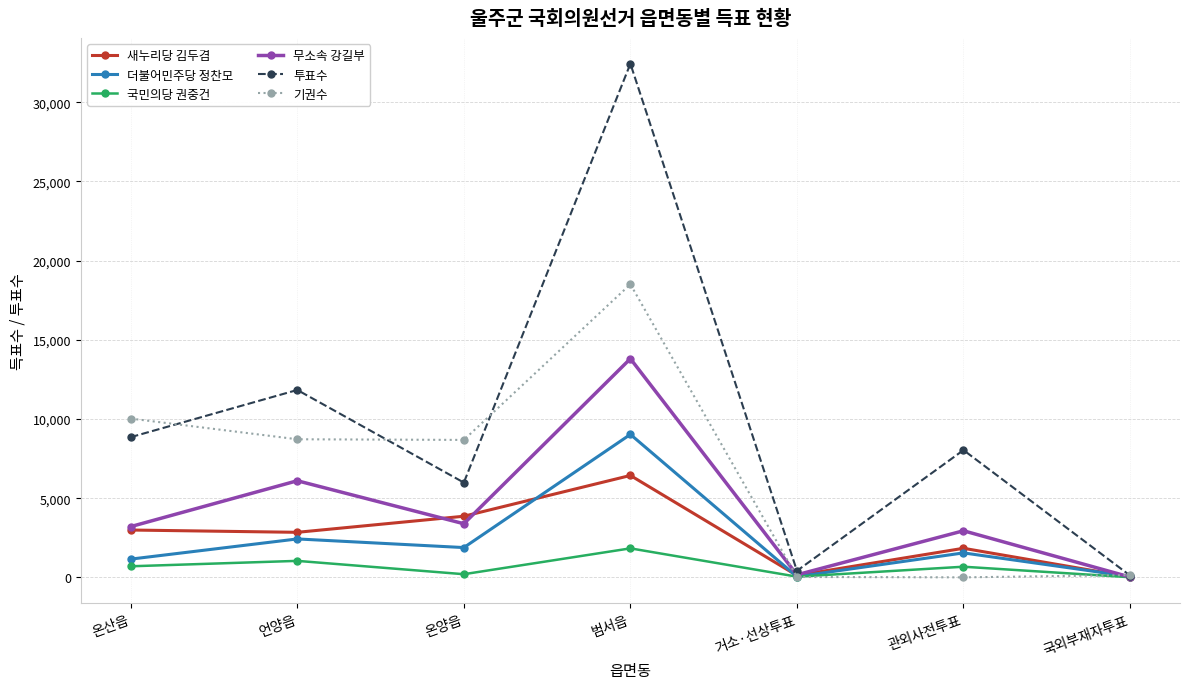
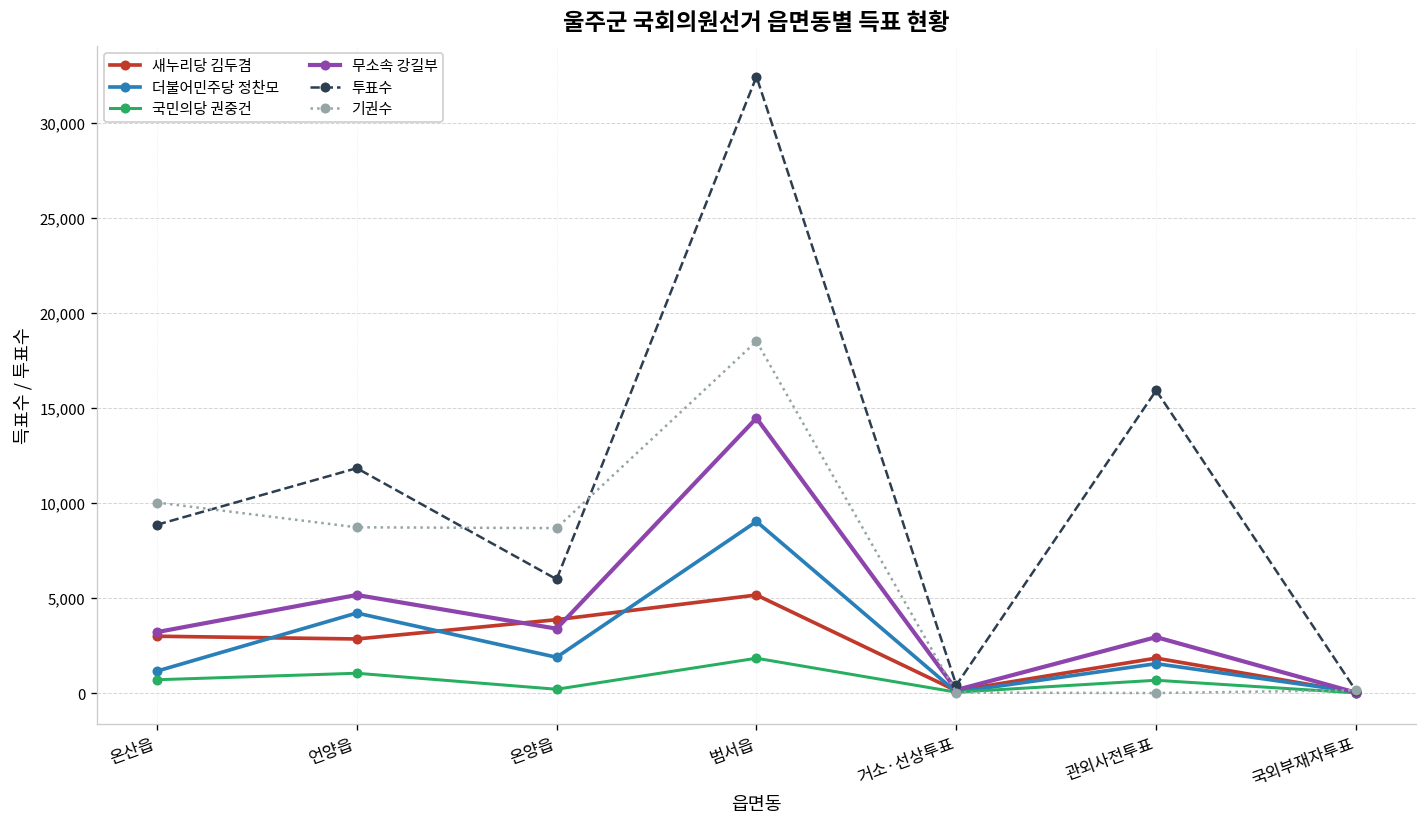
  {
    "새누리당 김두겸": {
      "온산읍": "3,000",
      "언양읍": "2,800",
      "온양읍": "3,900",
-     "범서읍": "6,400",
+     "범서읍": "5,200",
      "관외사전투표": "1,800"
    },
    "더불어민주당 정찬모": {
      "온산읍": "1,200",
-     "언양읍": "2,400",
+     "언양읍": "4,200",
      "온양읍": "1,900",
      "범서읍": "9,000",
      "관외사전투표": "1,500"
    },
    "국민의당 권중건": {
      "온산읍": "700",
      "언양읍": "1,000",
      "온양읍": "200",
      "범서읍": "1,800",
      "관외사전투표": "700"
    },
    "무소속 강길부": {
      "온산읍": "3,200",
-     "언양읍": "6,100",
+     "언양읍": "5,200",
      "온양읍": "3,400",
-     "범서읍": "13,800",
+     "범서읍": "14,500",
      "관외사전투표": "2,900"
    },
    "투표수": {
      "온산읍": "8,900",
      "언양읍": "11,800",
      "온양읍": "6,000",
      "범서읍": "32,400",
      "거소·선상투표": "400",
-     "관외사전투표": "8,000"
+     "관외사전투표": "15,900"
    },
    "기권수": {
      "온산읍": "10,000",
      "언양읍": "8,700",
      "온양읍": "8,700",
      "범서읍": "18,500",
      "관외사전투표": "0"
    }
  }
